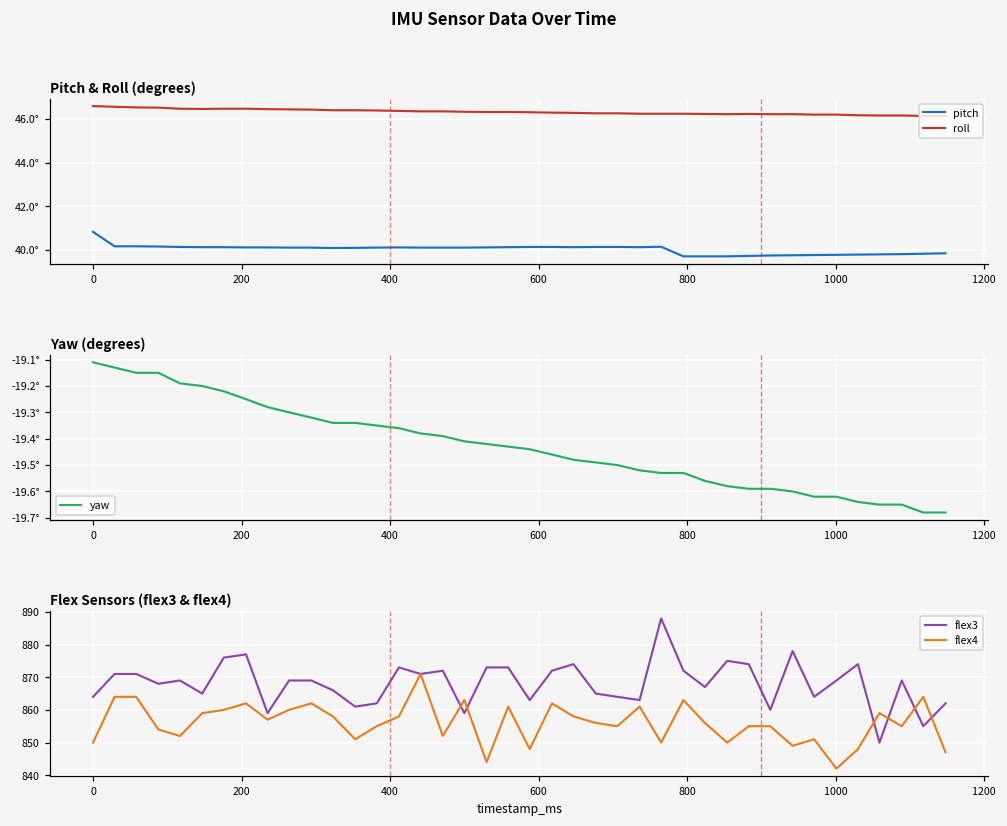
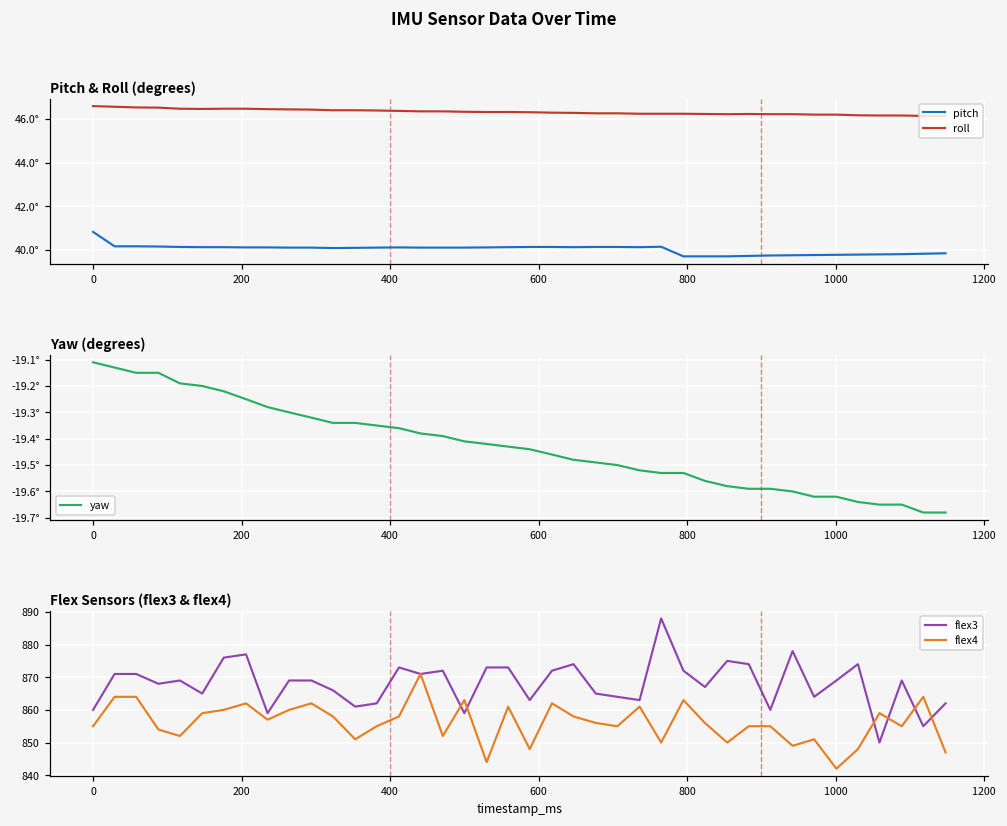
  {
    "Pitch & Roll (degrees)": {
      "pitch": {
        "0": "40.8°"
      },
      "roll": {
        "0": "46.6°"
      }
    },
    "Yaw (degrees)": {
      "0": "-19.11°"
    },
    "Flex Sensors (flex3 & flex4)": {
      "flex3": {
-       "0": "864"
+       "0": "860"
      },
      "flex4": {
-       "0": "850"
+       "0": "855"
      }
    }
  }
